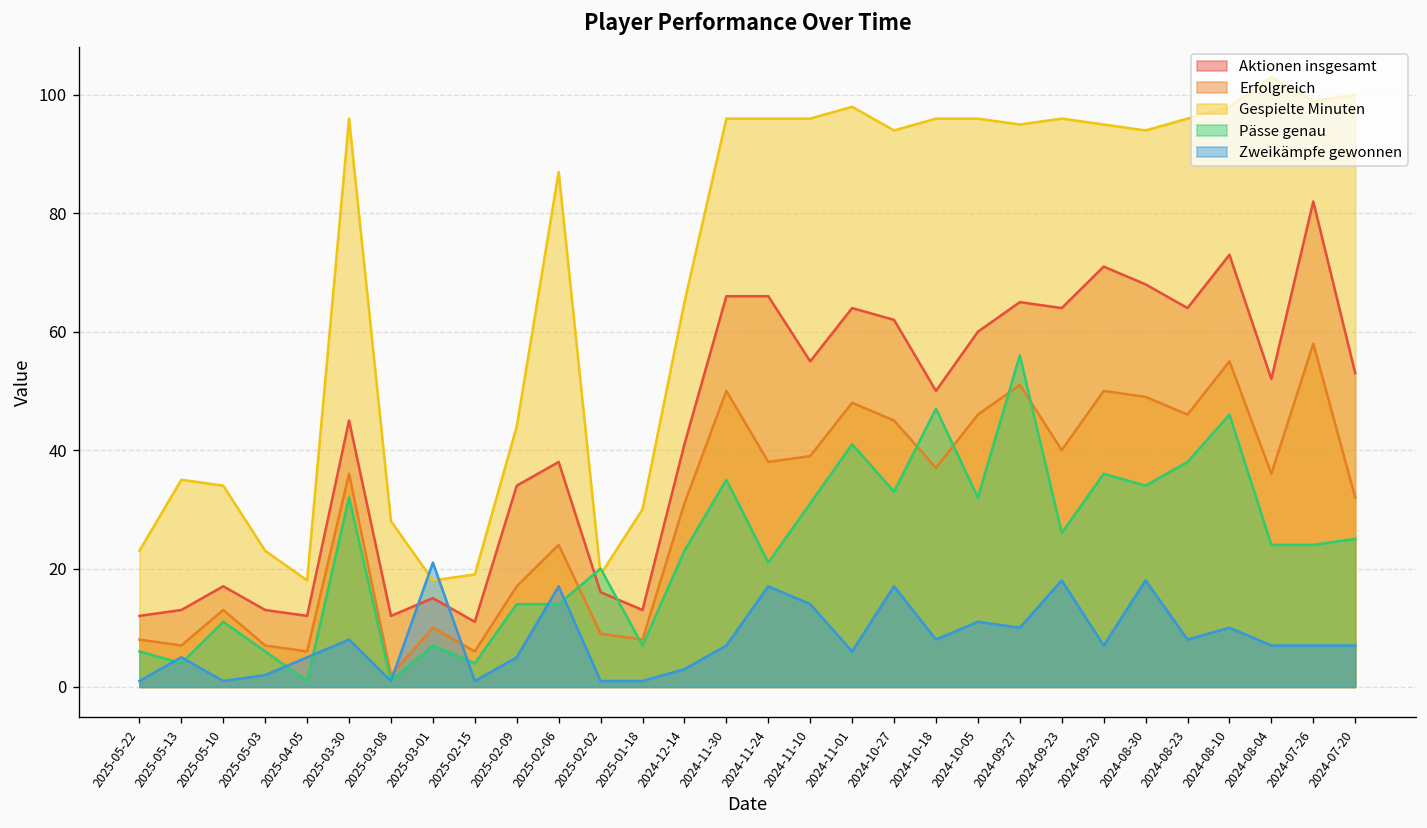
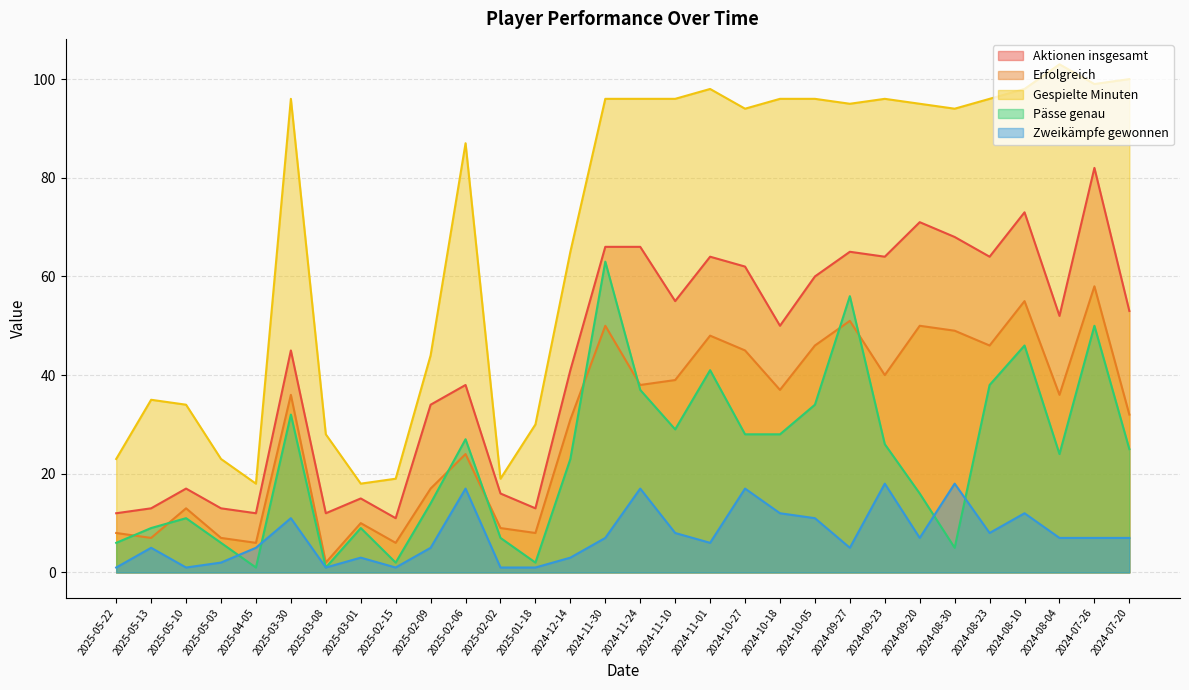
  {
    "Pässe genau": {
      "2025-05-22": 6,
-     "2025-05-13": 4,
+     "2025-05-13": 9,
      "2025-05-10": 11,
      "2025-05-03": 6,
      "2025-04-05": 1,
      "2025-03-30": 32,
-     "2025-03-01": 7,
-     "2025-02-15": 4,
+     "2025-03-01": 9,
+     "2025-02-15": 2,
      "2025-02-09": 14,
-     "2025-02-06": 14,
-     "2025-02-02": 20,
-     "2025-01-18": 7,
+     "2025-02-06": 27,
+     "2025-02-02": 7,
+     "2025-01-18": 2,
      "2024-12-14": 23,
-     "2024-11-30": 35,
-     "2024-11-24": 21,
-     "2024-11-10": 31,
+     "2024-11-30": 63,
+     "2024-11-24": 37,
+     "2024-11-10": 29,
      "2024-11-01": 41,
-     "2024-10-27": 33,
-     "2024-10-18": 47,
-     "2024-10-05": 32,
+     "2024-10-27": 28,
+     "2024-10-18": 28,
+     "2024-10-05": 34,
      "2024-09-27": 56,
      "2024-09-23": 26,
-     "2024-09-20": 36,
-     "2024-08-30": 34,
+     "2024-09-20": 16,
+     "2024-08-30": 5,
      "2024-08-23": 38,
      "2024-08-10": 46,
      "2024-08-04": 24,
-     "2024-07-26": 24,
+     "2024-07-26": 50,
      "2024-07-20": 25
    },
    "Zweikämpfe gewonnen": {
      "2025-05-22": 1,
      "2025-05-13": 5,
      "2025-05-10": 1,
      "2025-05-03": 2,
      "2025-04-05": 5,
-     "2025-03-30": 8,
-     "2025-03-01": 21,
+     "2025-03-30": 11,
+     "2025-03-01": 3,
      "2025-02-15": 1,
      "2025-02-09": 5,
      "2025-02-06": 17,
      "2025-02-02": 1,
      "2025-01-18": 1,
      "2024-12-14": 3,
      "2024-11-30": 7,
      "2024-11-24": 17,
-     "2024-11-10": 14,
+     "2024-11-10": 8,
      "2024-11-01": 6,
      "2024-10-27": 17,
-     "2024-10-18": 8,
+     "2024-10-18": 12,
      "2024-10-05": 11,
-     "2024-09-27": 10,
+     "2024-09-27": 5,
      "2024-09-23": 18,
      "2024-09-20": 7,
      "2024-08-30": 18,
      "2024-08-23": 8,
-     "2024-08-10": 10,
+     "2024-08-10": 12,
      "2024-08-04": 7,
      "2024-07-26": 7,
      "2024-07-20": 7
    }
  }
